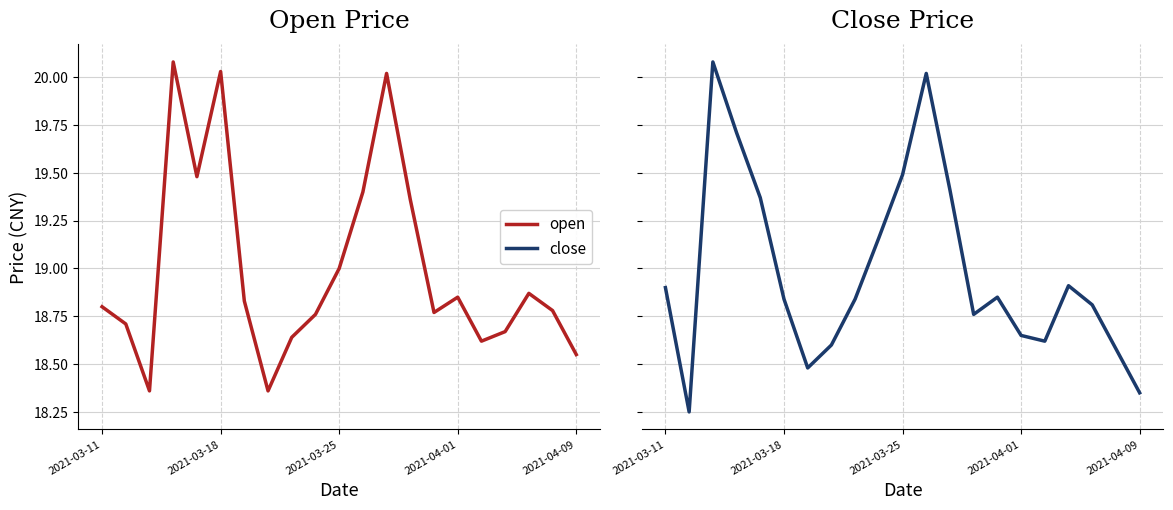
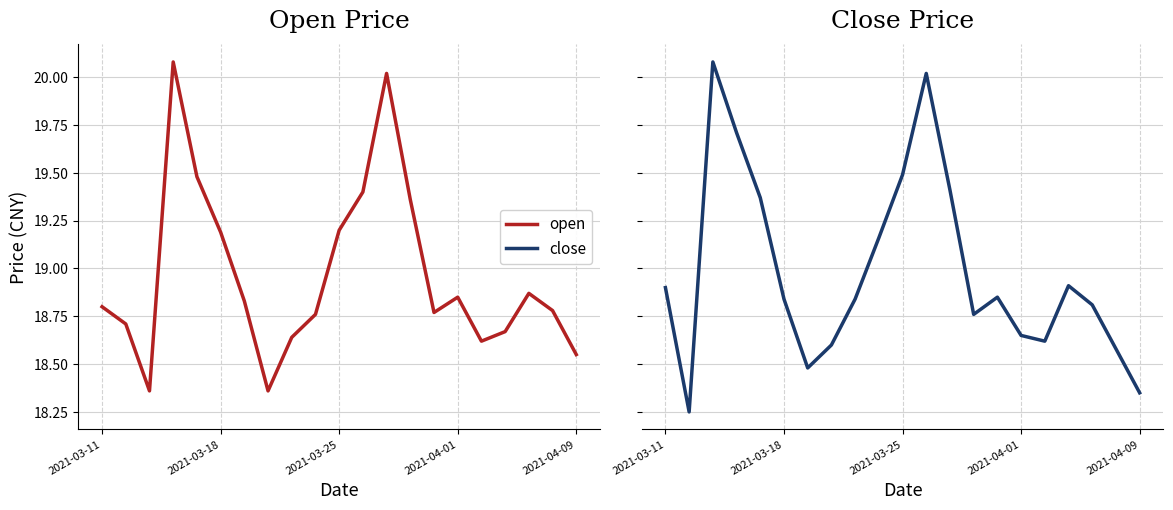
  {
    "Open Price": {
      "2021-03-11": 18.80,
-     "2021-03-18": 20.03,
-     "2021-03-25": 19.0,
+     "2021-03-18": 19.19,
+     "2021-03-25": 19.2,
      "2021-04-01": 18.85,
      "2021-04-09": 18.55
    }
  }
